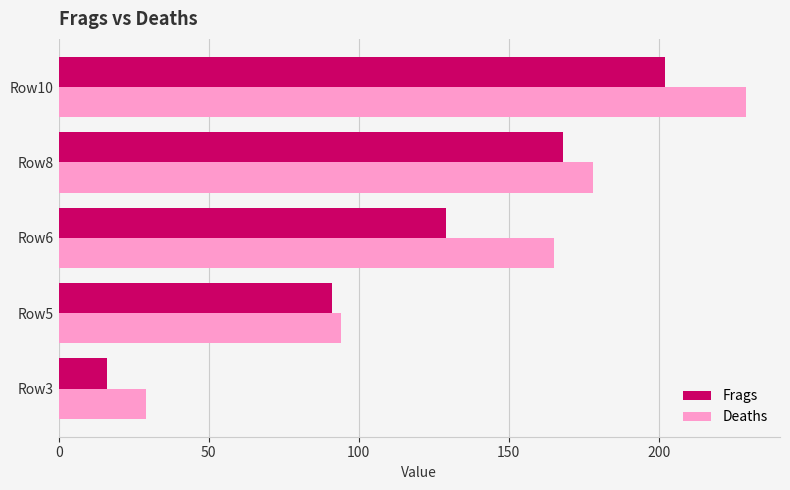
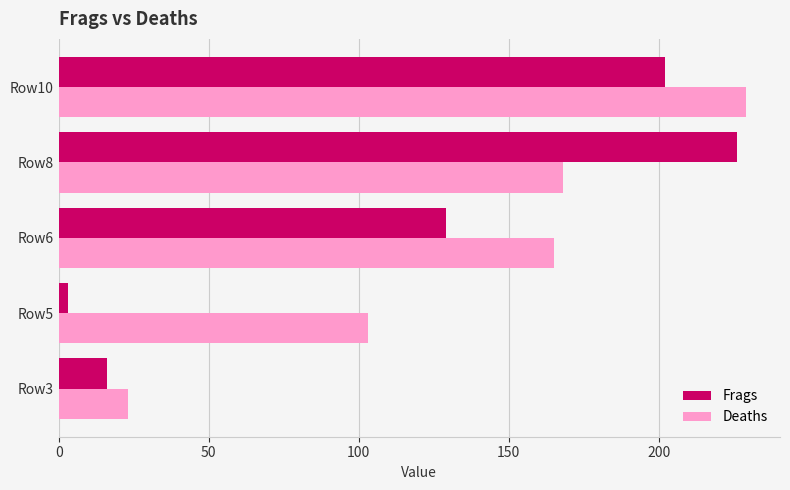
  {
    "Frags": {
      "Row10": 202,
-     "Row8": 168,
+     "Row8": 226,
      "Row6": 129,
-     "Row5": 91,
+     "Row5": 3,
      "Row3": 16
    },
    "Deaths": {
      "Row10": 229,
-     "Row8": 178,
+     "Row8": 168,
      "Row6": 165,
-     "Row5": 94,
-     "Row3": 29
+     "Row5": 103,
+     "Row3": 23
    }
  }
